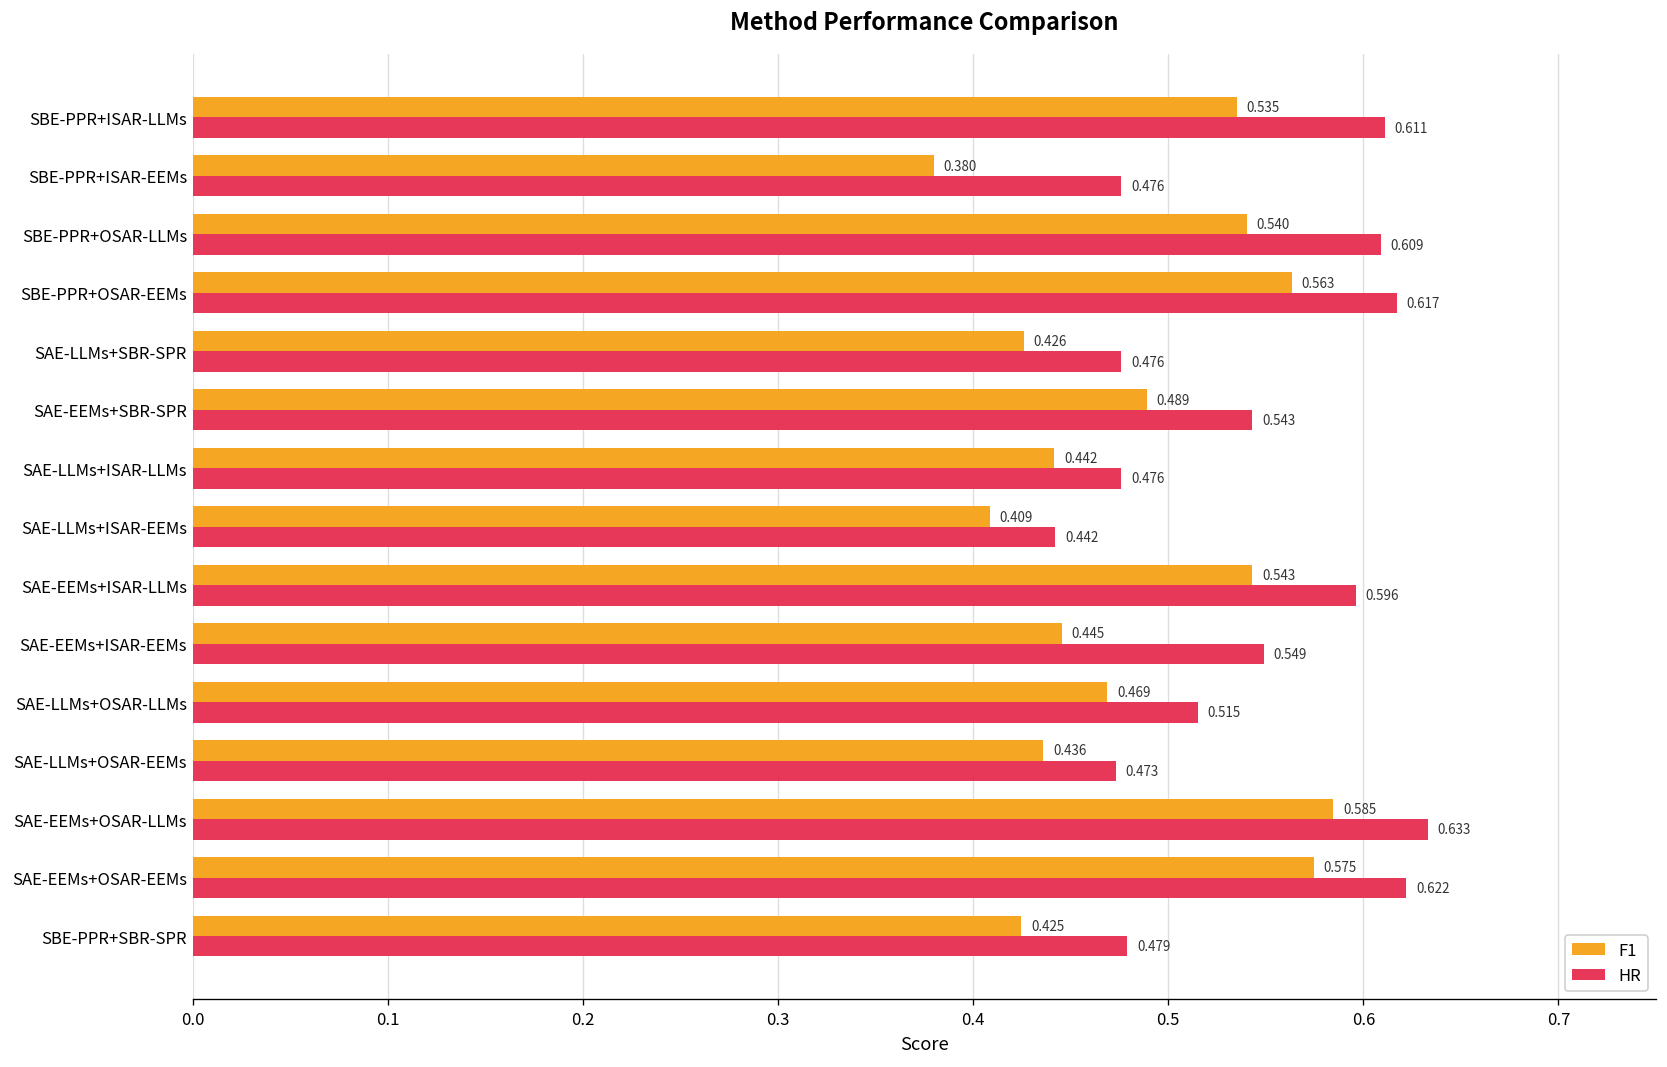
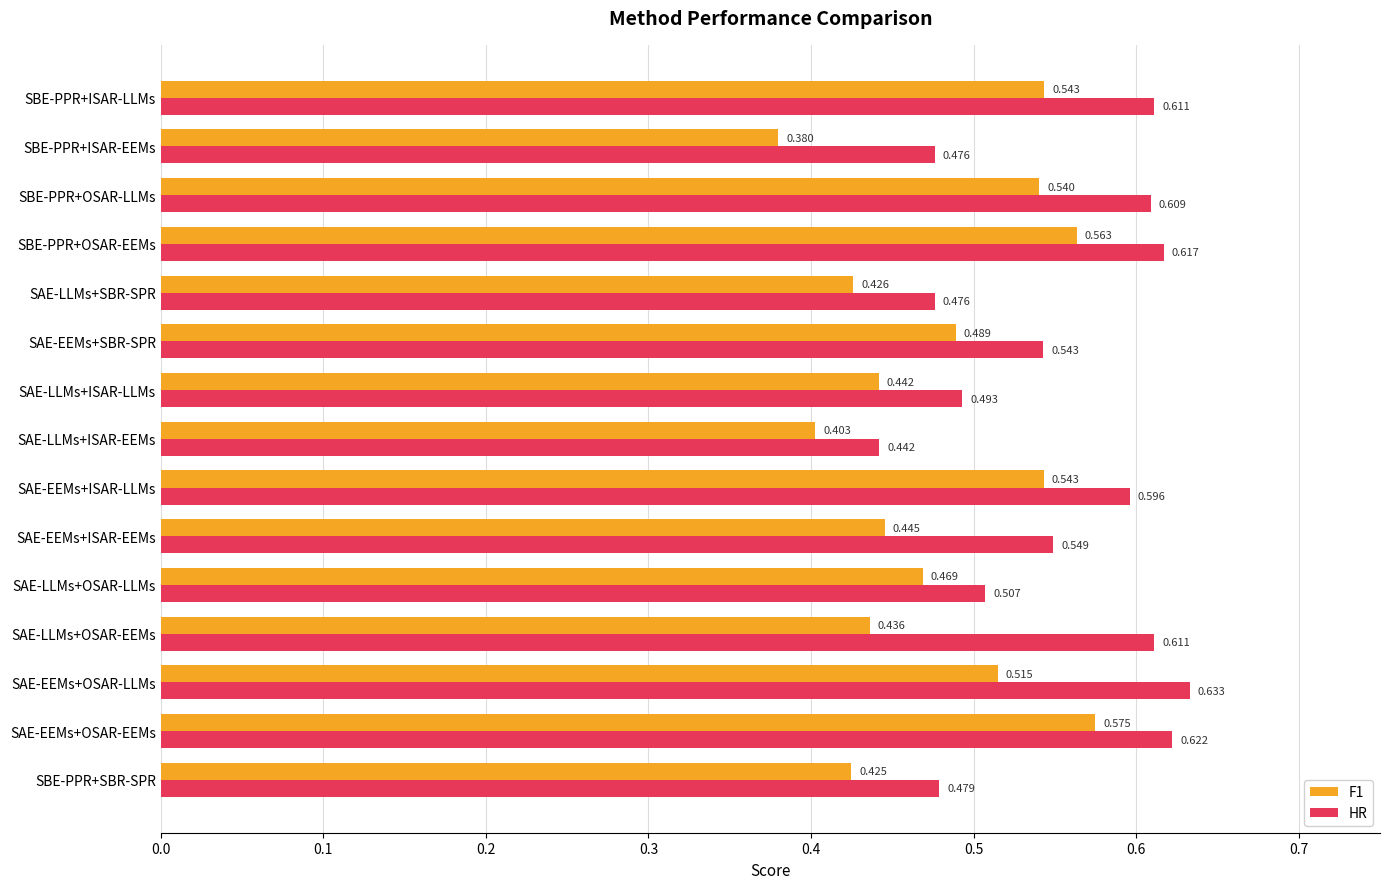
  {
    "F1": {
-     "SBE-PPR+ISAR-LLMs": 0.535,
+     "SBE-PPR+ISAR-LLMs": 0.543,
      "SBE-PPR+ISAR-EEMs": 0.380,
      "SBE-PPR+OSAR-LLMs": 0.540,
      "SBE-PPR+OSAR-EEMs": 0.563,
      "SAE-LLMs+SBR-SPR": 0.426,
      "SAE-EEMs+SBR-SPR": 0.489,
      "SAE-LLMs+ISAR-LLMs": 0.442,
-     "SAE-LLMs+ISAR-EEMs": 0.409,
+     "SAE-LLMs+ISAR-EEMs": 0.403,
      "SAE-EEMs+ISAR-LLMs": 0.543,
      "SAE-EEMs+ISAR-EEMs": 0.445,
      "SAE-LLMs+OSAR-LLMs": 0.469,
      "SAE-LLMs+OSAR-EEMs": 0.436,
-     "SAE-EEMs+OSAR-LLMs": 0.585,
+     "SAE-EEMs+OSAR-LLMs": 0.515,
      "SAE-EEMs+OSAR-EEMs": 0.575,
      "SBE-PPR+SBR-SPR": 0.425
    },
    "HR": {
      "SBE-PPR+ISAR-LLMs": 0.611,
      "SBE-PPR+ISAR-EEMs": 0.476,
      "SBE-PPR+OSAR-LLMs": 0.609,
      "SBE-PPR+OSAR-EEMs": 0.617,
      "SAE-LLMs+SBR-SPR": 0.476,
      "SAE-EEMs+SBR-SPR": 0.543,
-     "SAE-LLMs+ISAR-LLMs": 0.476,
+     "SAE-LLMs+ISAR-LLMs": 0.493,
      "SAE-LLMs+ISAR-EEMs": 0.442,
      "SAE-EEMs+ISAR-LLMs": 0.596,
      "SAE-EEMs+ISAR-EEMs": 0.549,
-     "SAE-LLMs+OSAR-LLMs": 0.515,
-     "SAE-LLMs+OSAR-EEMs": 0.473,
+     "SAE-LLMs+OSAR-LLMs": 0.507,
+     "SAE-LLMs+OSAR-EEMs": 0.611,
      "SAE-EEMs+OSAR-LLMs": 0.633,
      "SAE-EEMs+OSAR-EEMs": 0.622,
      "SBE-PPR+SBR-SPR": 0.479
    }
  }
